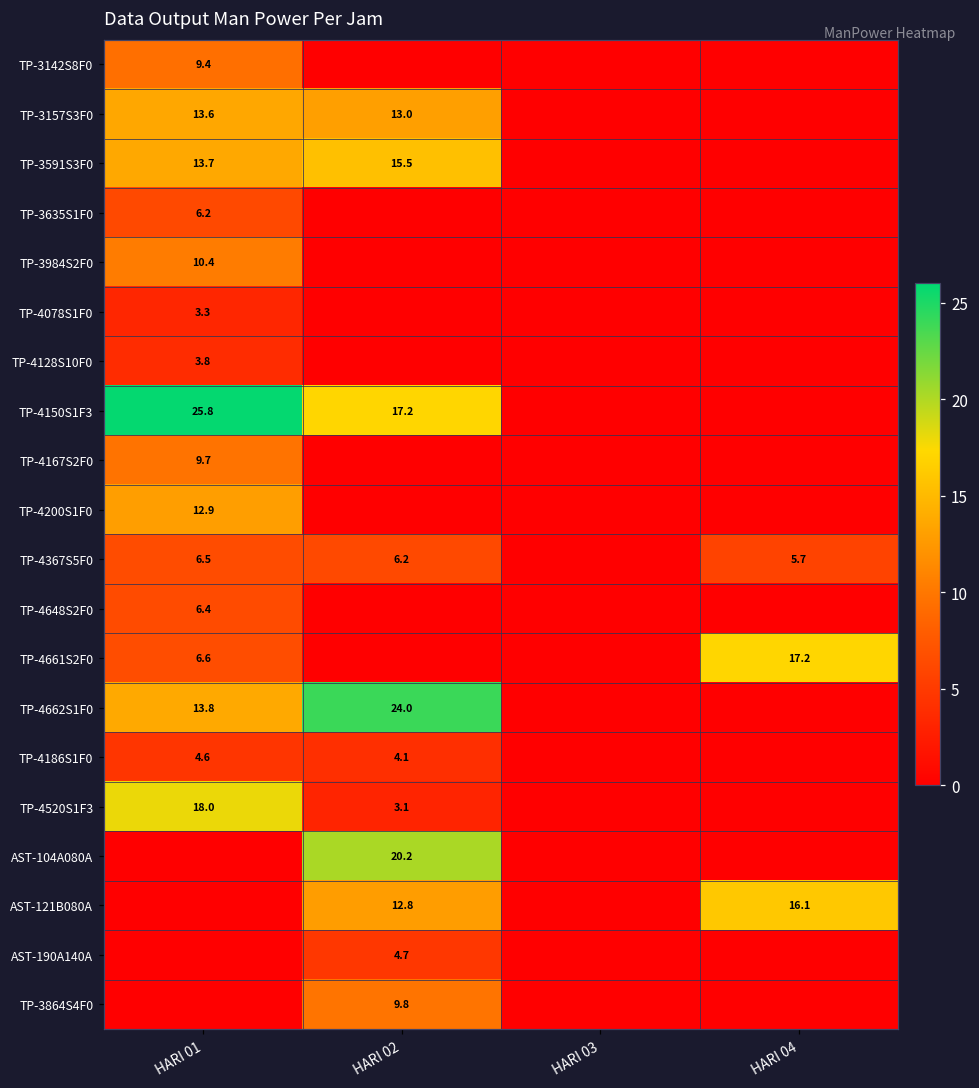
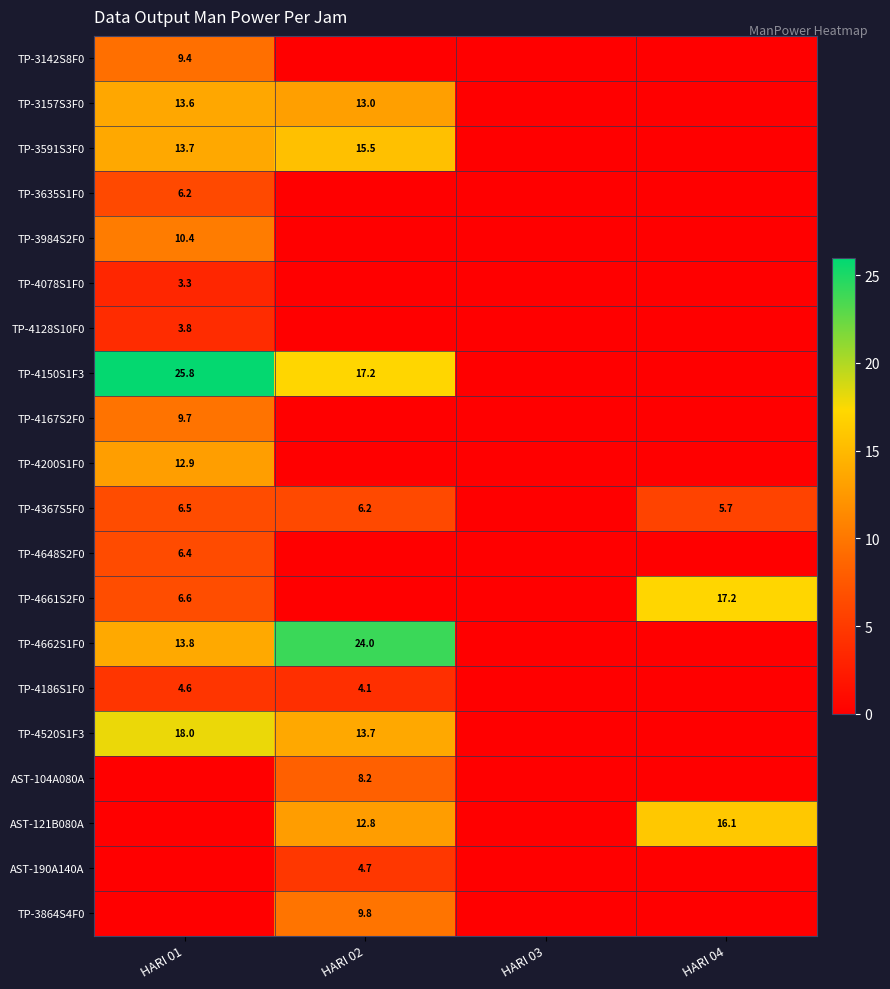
  {
    "TP-3142S8F0": {
      "HARI 01": 9.4
    },
    "TP-3157S3F0": {
      "HARI 01": 13.6,
      "HARI 02": 13.0
    },
    "TP-3591S3F0": {
      "HARI 01": 13.7,
      "HARI 02": 15.5
    },
    "TP-3635S1F0": {
      "HARI 01": 6.2
    },
    "TP-3984S2F0": {
      "HARI 01": 10.4
    },
    "TP-4078S1F0": {
      "HARI 01": 3.3
    },
    "TP-4128S10F0": {
      "HARI 01": 3.8
    },
    "TP-4150S1F3": {
      "HARI 01": 25.8,
      "HARI 02": 17.2
    },
    "TP-4167S2F0": {
      "HARI 01": 9.7
    },
    "TP-4200S1F0": {
      "HARI 01": 12.9
    },
    "TP-4367S5F0": {
      "HARI 01": 6.5,
      "HARI 02": 6.2,
      "HARI 04": 5.7
    },
    "TP-4648S2F0": {
      "HARI 01": 6.4
    },
    "TP-4661S2F0": {
      "HARI 01": 6.6,
      "HARI 04": 17.2
    },
    "TP-4662S1F0": {
      "HARI 01": 13.8,
      "HARI 02": 24.0
    },
    "TP-4186S1F0": {
      "HARI 01": 4.6,
      "HARI 02": 4.1
    },
    "TP-4520S1F3": {
      "HARI 01": 18.0,
-     "HARI 02": 3.1
+     "HARI 02": 13.7
    },
    "AST-104A080A": {
-     "HARI 02": 20.2
+     "HARI 02": 8.2
    },
    "AST-121B080A": {
      "HARI 02": 12.8,
      "HARI 04": 16.1
    },
    "AST-190A140A": {
      "HARI 02": 4.7
    },
    "TP-3864S4F0": {
      "HARI 02": 9.8
    }
  }
